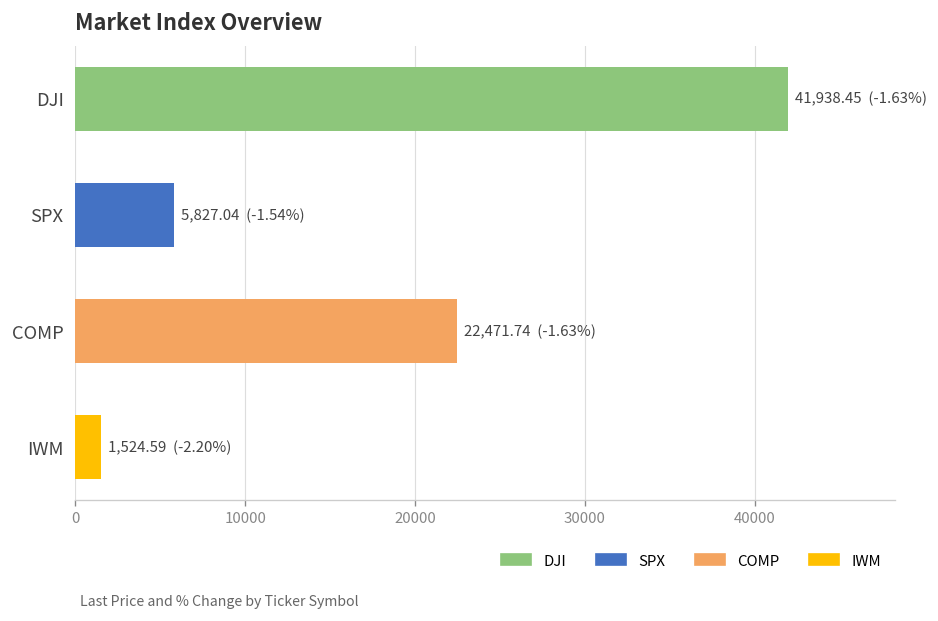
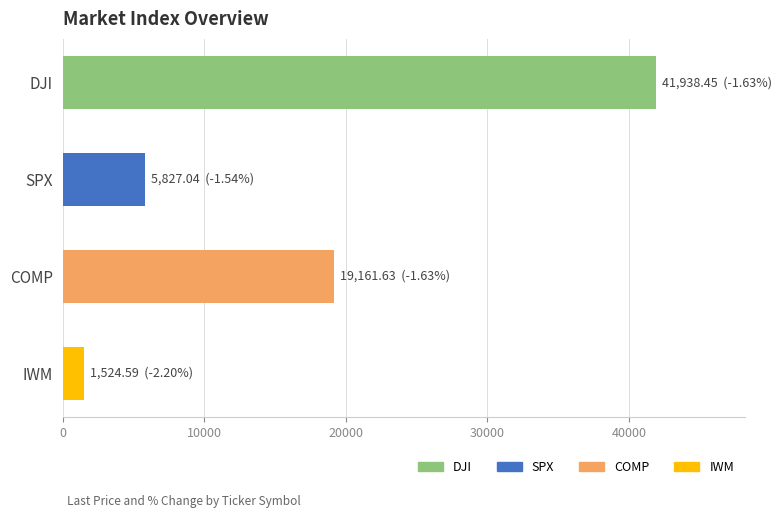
  {
    "DJI": "41,938.45",
    "SPX": "5,827.04",
-   "COMP": "22,471.74",
+   "COMP": "19,161.63",
    "IWM": "1,524.59"
  }
